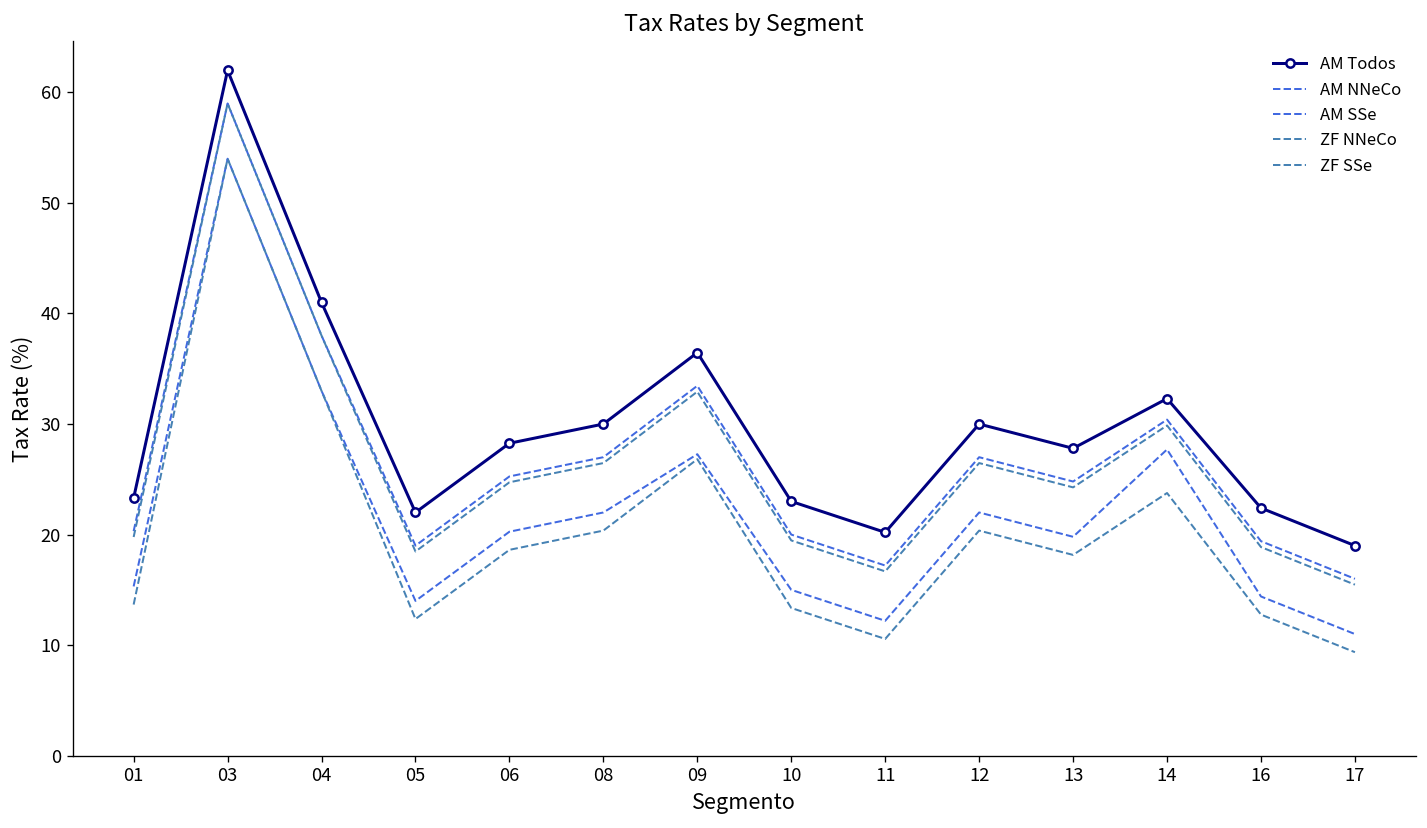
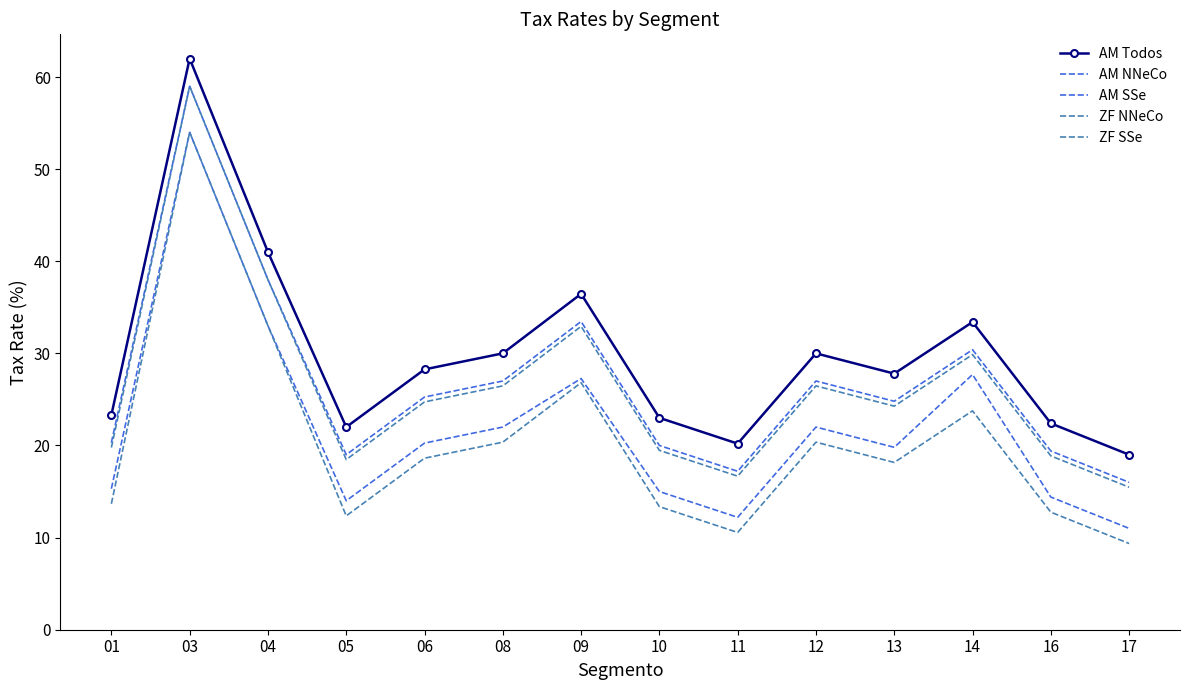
  {
    "AM Todos": {
      "01": 23,
      "03": 62,
      "04": 41,
      "05": 22,
      "06": 28,
      "08": 30,
      "09": 36,
      "10": 23,
      "11": 20,
      "12": 30,
      "13": 28,
-     "14": 32,
+     "14": 33,
      "16": 22,
      "17": 19
    }
  }
